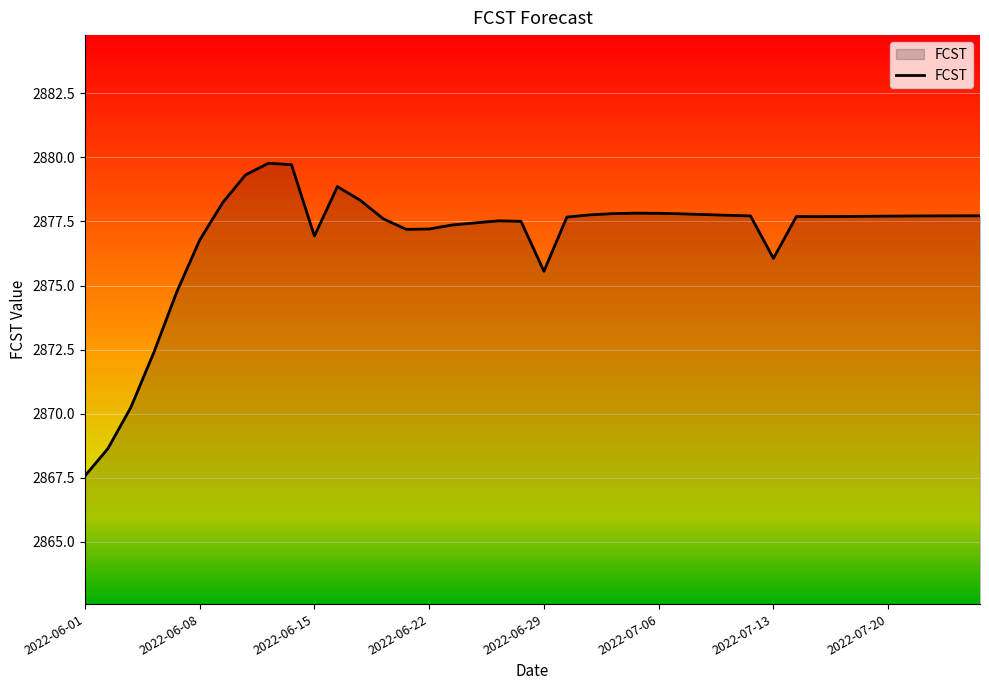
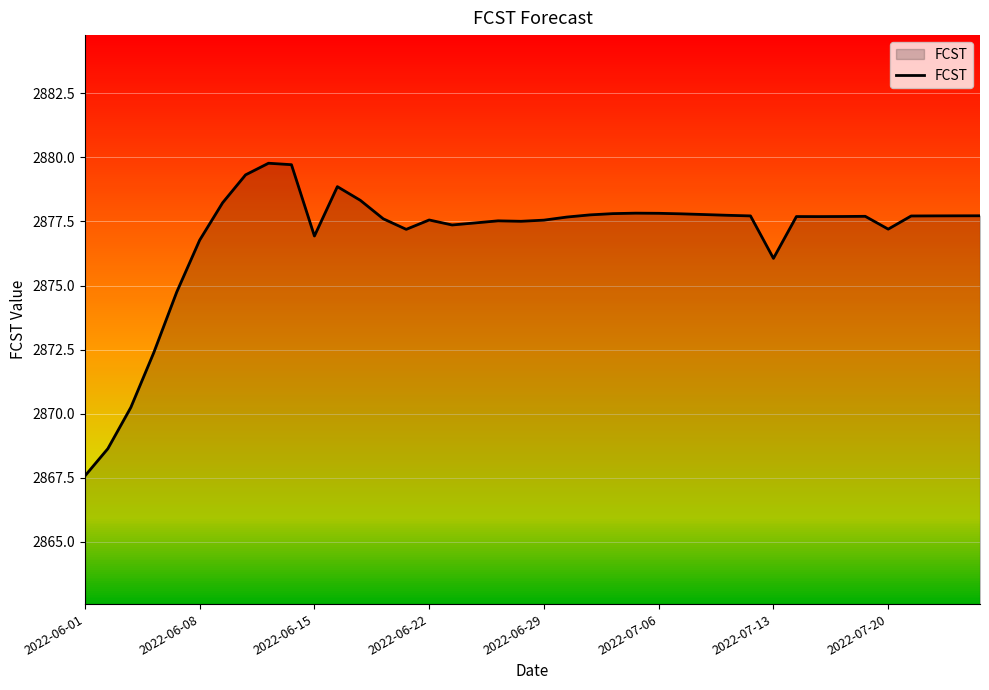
  {
    "FCST": {
      "2022-06-08": 2876.8,
      "2022-06-15": 2876.9,
-     "2022-06-22": 2877.2,
-     "2022-06-29": 2875.6,
+     "2022-06-22": 2877.6,
+     "2022-06-29": 2877.6,
      "2022-07-06": 2877.8,
      "2022-07-13": 2876.1,
-     "2022-07-20": 2877.7
+     "2022-07-20": 2877.2
    }
  }
